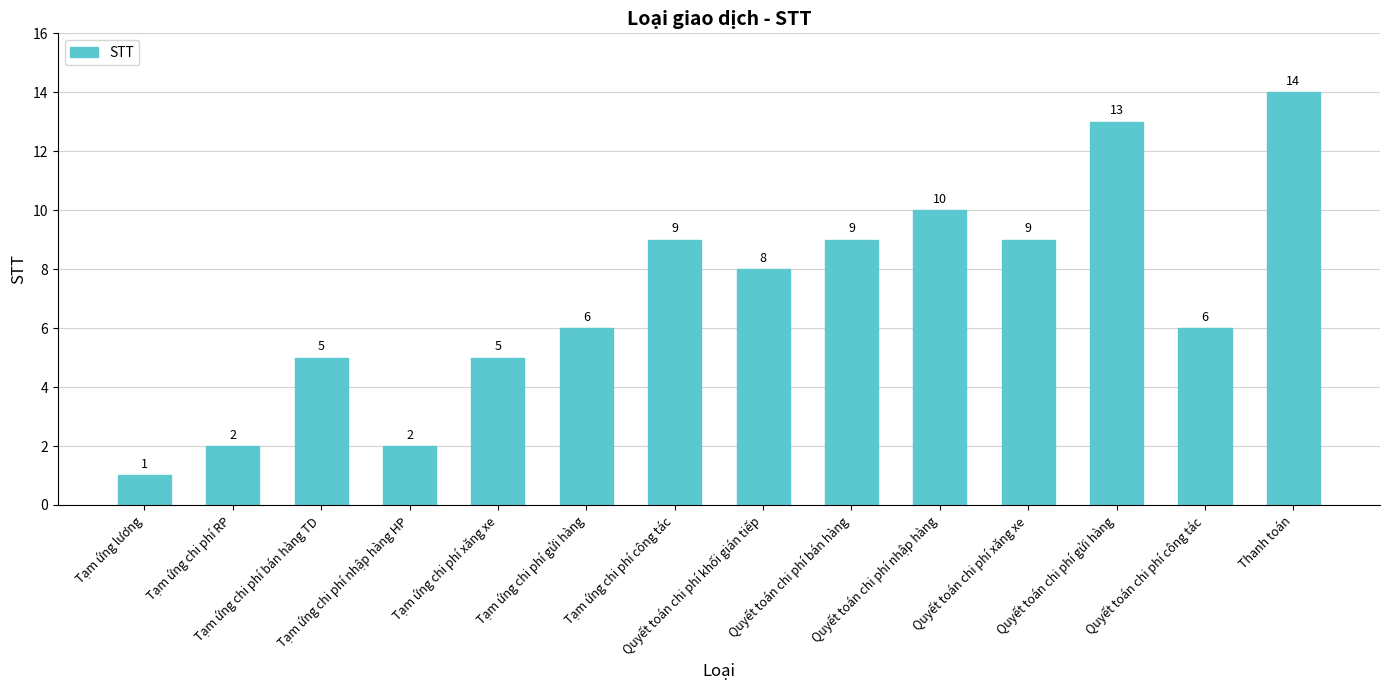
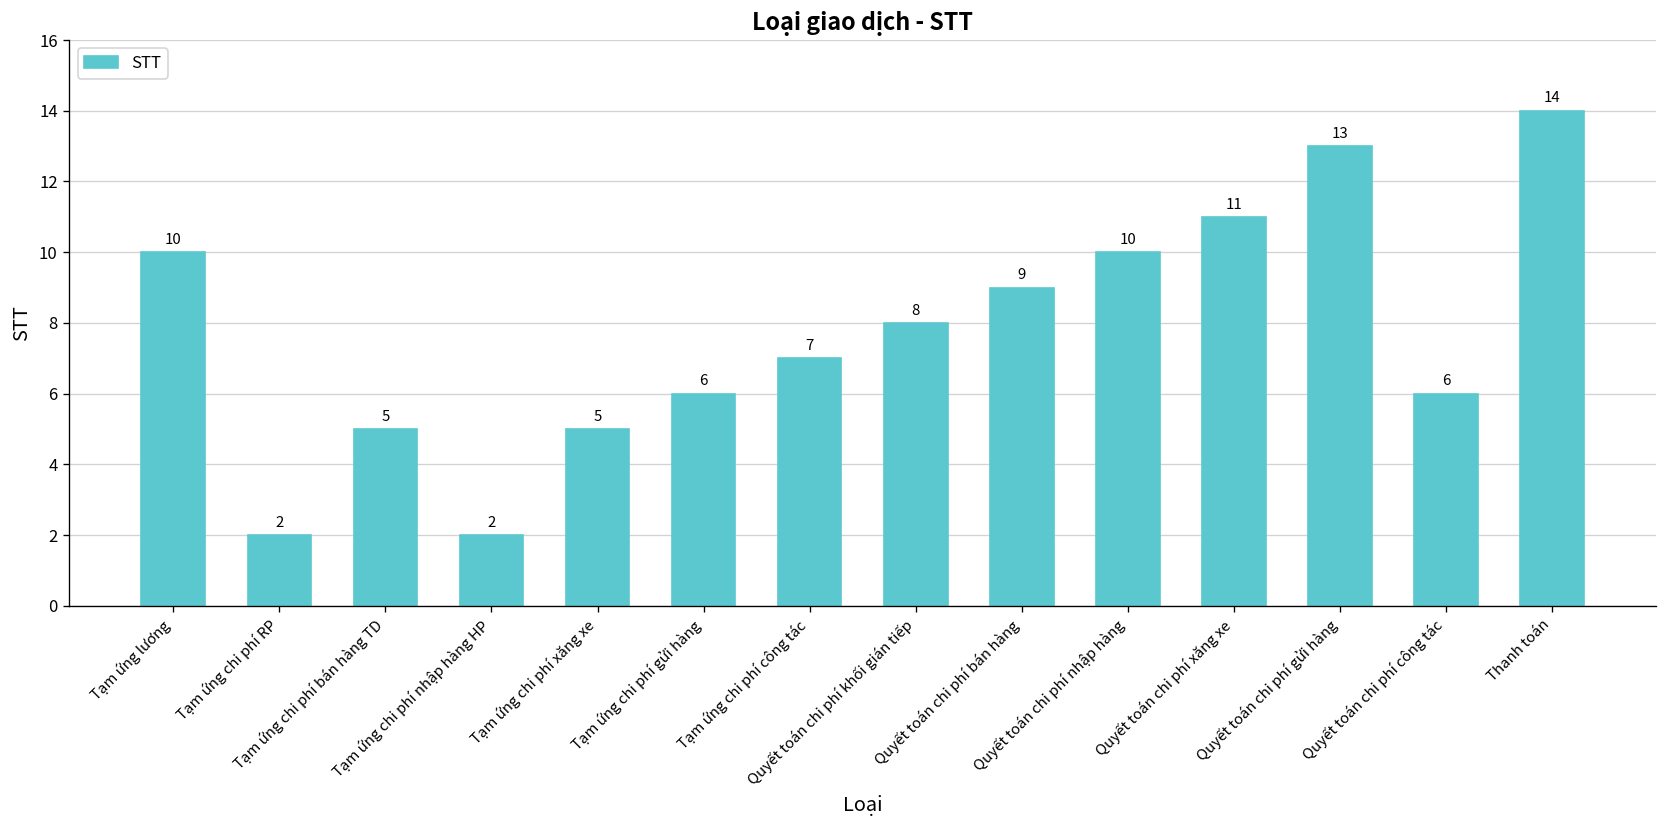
  {
-   "Tạm ứng lương": 1,
+   "Tạm ứng lương": 10,
    "Tạm ứng chi phí RP": 2,
    "Tạm ứng chi phí bán hàng TD": 5,
    "Tạm ứng chi phí nhập hàng HP": 2,
    "Tạm ứng chi phí xăng xe": 5,
    "Tạm ứng chi phí gửi hàng": 6,
-   "Tạm ứng chi phí công tác": 9,
+   "Tạm ứng chi phí công tác": 7,
    "Quyết toán chi phí khối gián tiếp": 8,
    "Quyết toán chi phí bán hàng": 9,
    "Quyết toán chi phí nhập hàng": 10,
-   "Quyết toán chi phí xăng xe": 9,
+   "Quyết toán chi phí xăng xe": 11,
    "Quyết toán chi phí gửi hàng": 13,
    "Quyết toán chi phí công tác": 6,
    "Thanh toán": 14
  }
